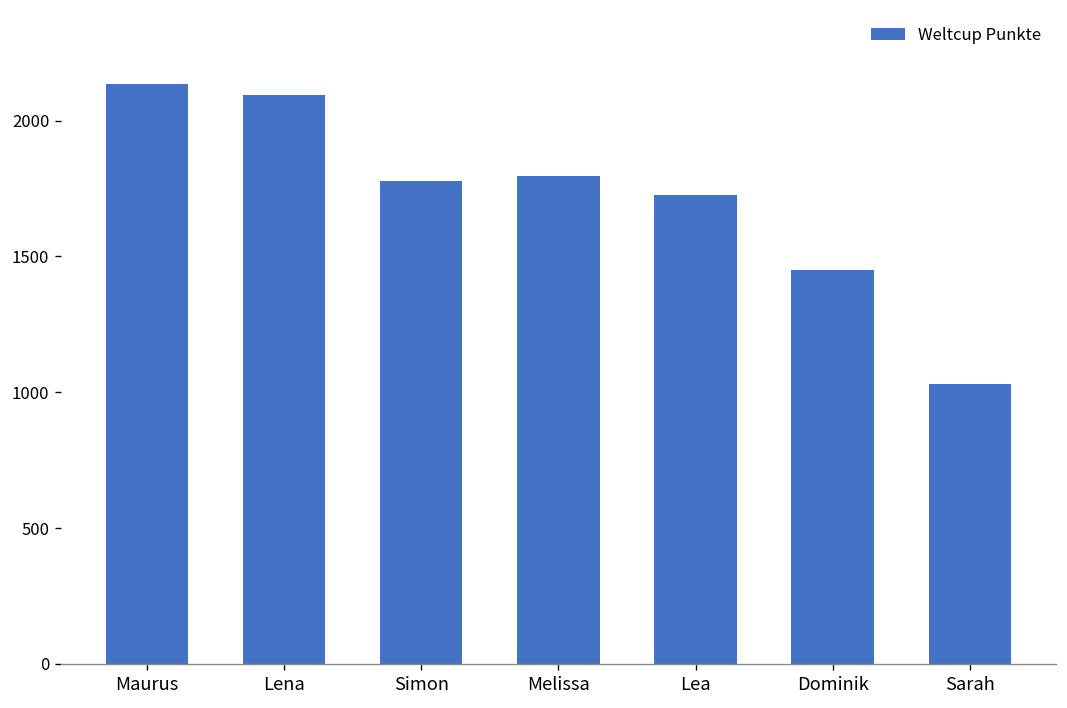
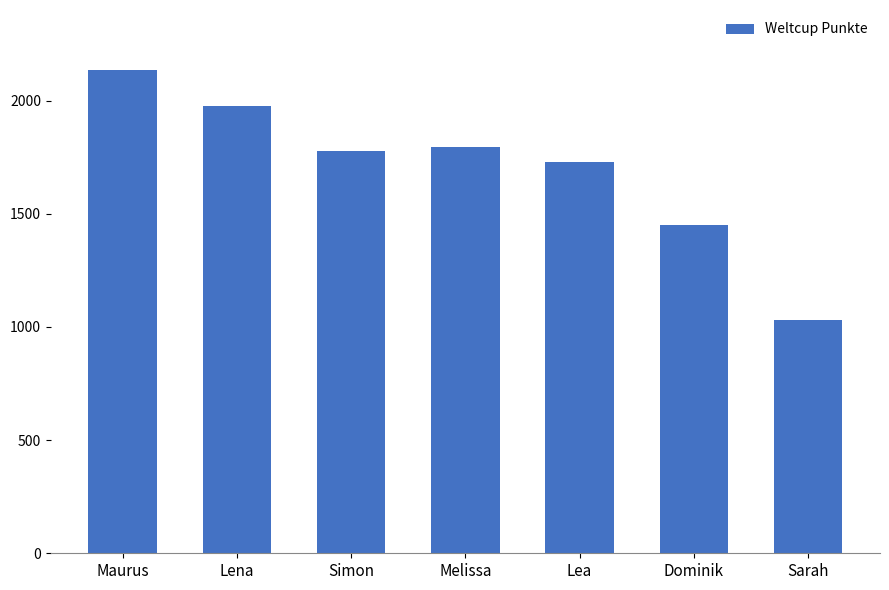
  {
    "Maurus": 2140,
-   "Lena": 2090,
+   "Lena": 1980,
    "Simon": 1780,
    "Melissa": 1800,
    "Lea": 1730,
    "Dominik": 1450,
    "Sarah": 1030
  }
